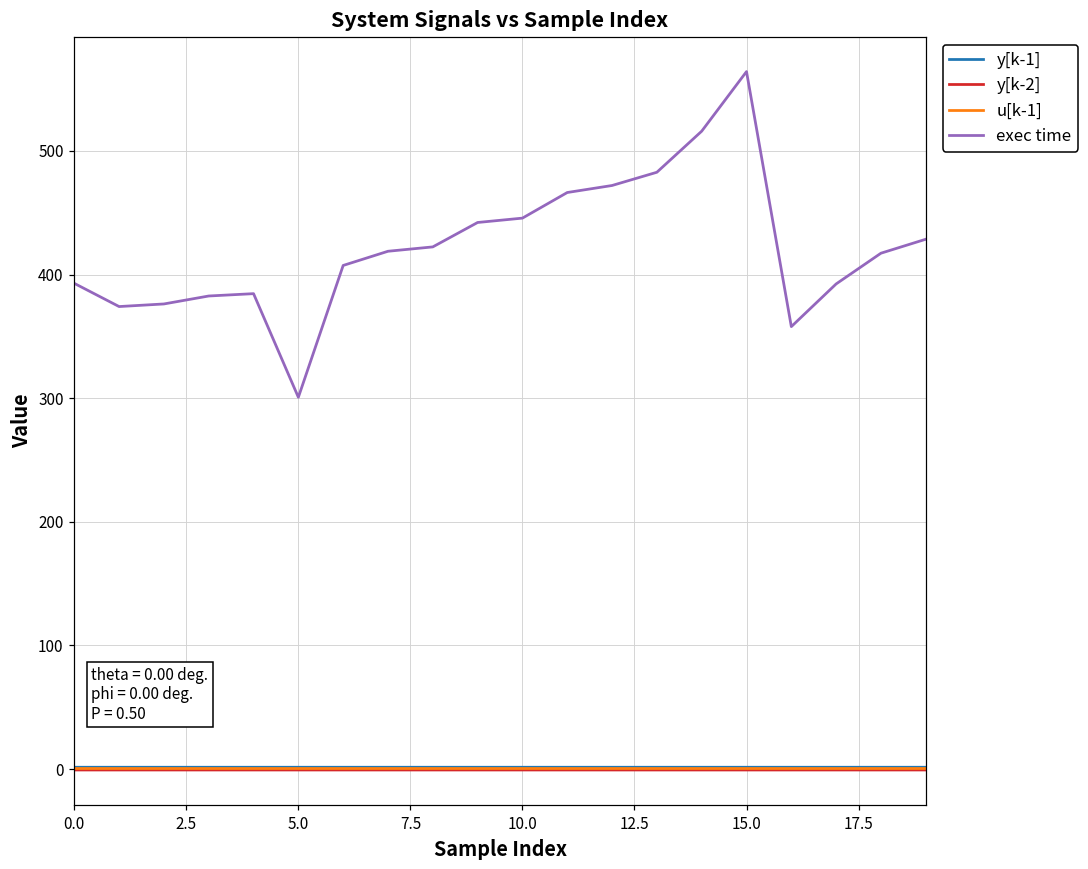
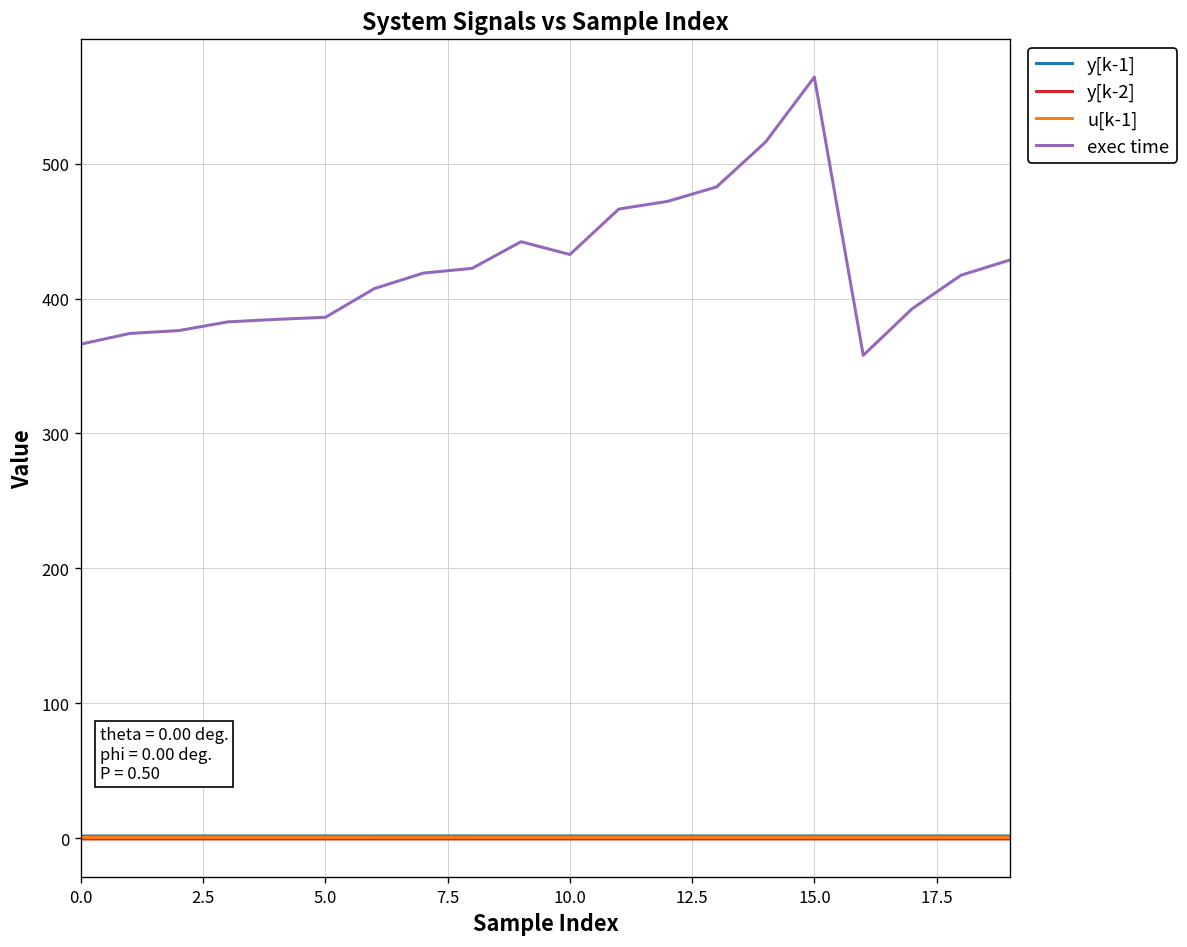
  {
    "exec time": {
-     "0.0": 393,
-     "5.0": 301,
-     "10.0": 446,
+     "0.0": 366,
+     "5.0": 386,
+     "10.0": 433,
      "15.0": 564
    }
  }
